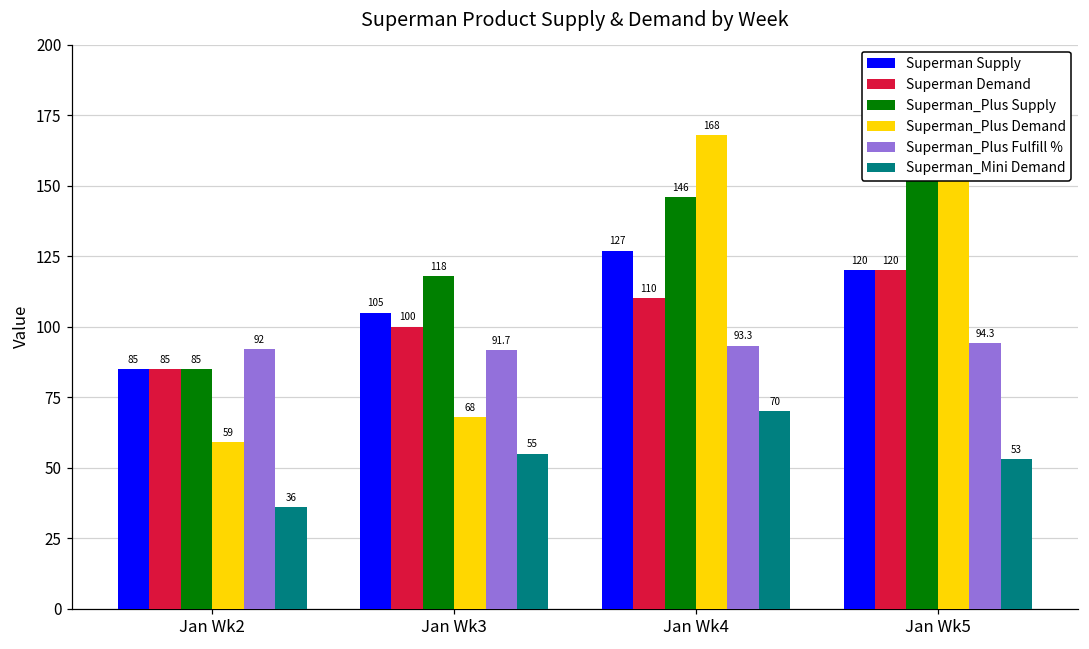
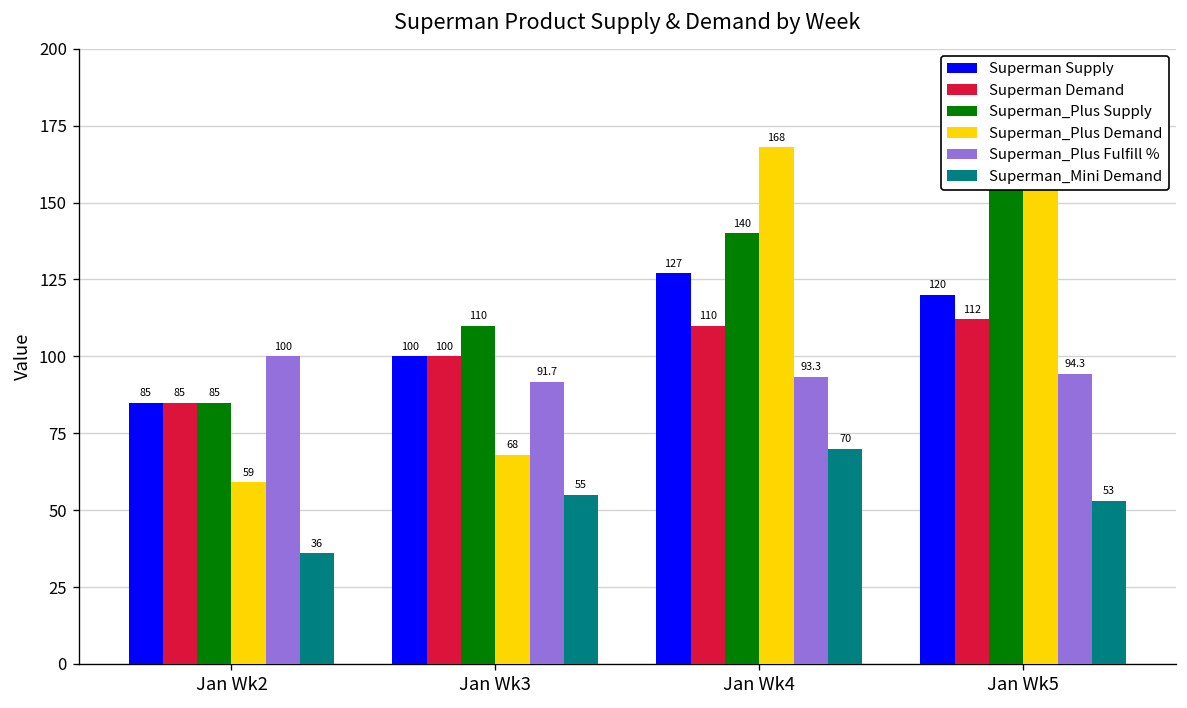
  {
    "Superman Supply": {
      "Jan Wk2": 85,
-     "Jan Wk3": 105,
+     "Jan Wk3": 100,
      "Jan Wk4": 127,
      "Jan Wk5": 120
    },
    "Superman Demand": {
      "Jan Wk2": 85,
      "Jan Wk3": 100,
      "Jan Wk4": 110,
-     "Jan Wk5": 120
+     "Jan Wk5": 112
    },
    "Superman_Plus Supply": {
      "Jan Wk2": 85,
-     "Jan Wk3": 118,
-     "Jan Wk4": 146
+     "Jan Wk3": 110,
+     "Jan Wk4": 140
    },
    "Superman_Plus Demand": {
      "Jan Wk2": 59,
      "Jan Wk3": 68,
      "Jan Wk4": 168
    },
    "Superman_Plus Fulfill %": {
-     "Jan Wk2": 92,
+     "Jan Wk2": 100,
      "Jan Wk3": 91.7,
      "Jan Wk4": 93.3,
      "Jan Wk5": 94.3
    },
    "Superman_Mini Demand": {
      "Jan Wk2": 36,
      "Jan Wk3": 55,
      "Jan Wk4": 70,
      "Jan Wk5": 53
    }
  }
